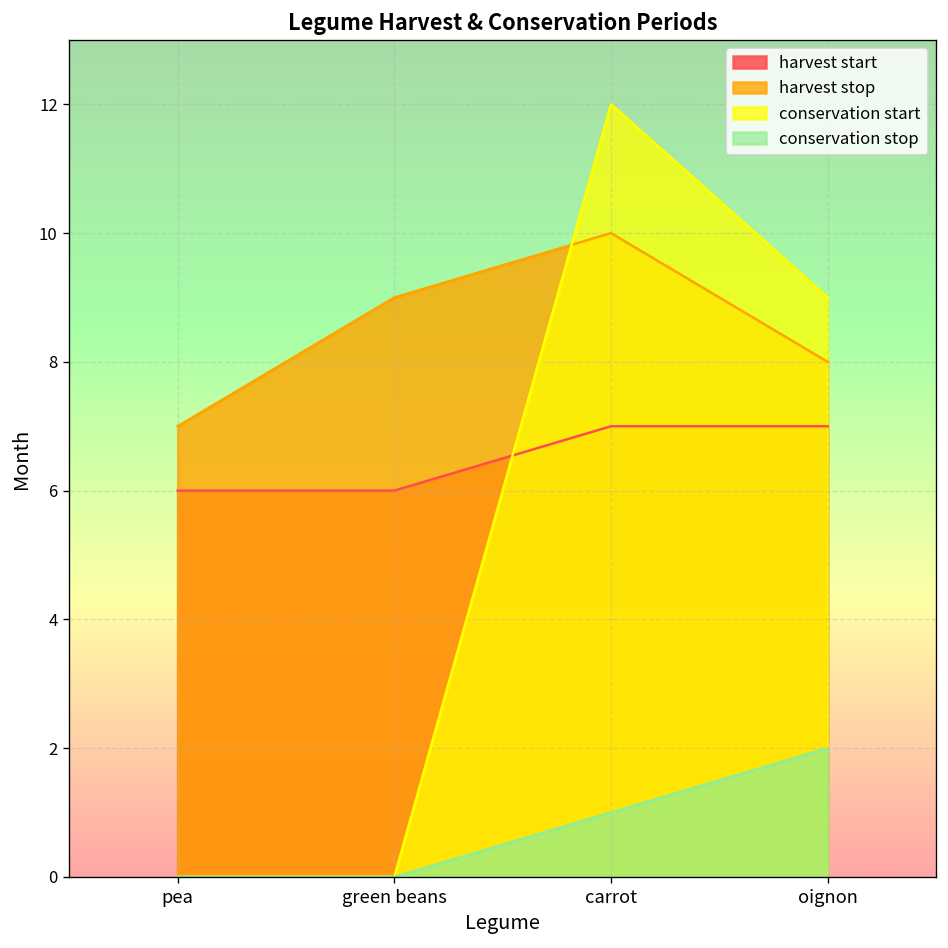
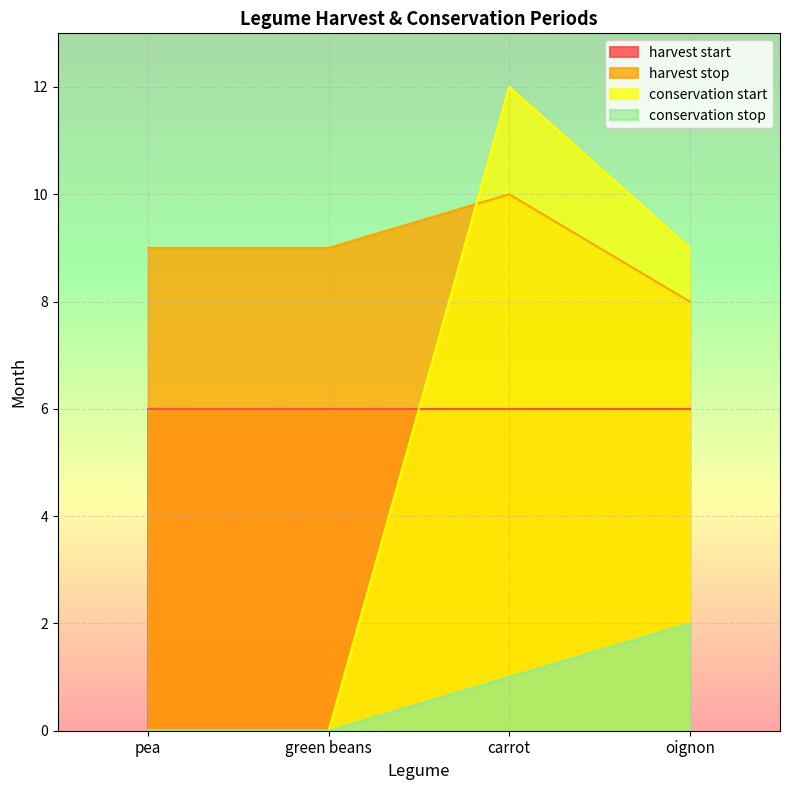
  {
    "harvest start": {
      "pea": 6,
      "green beans": 6,
-     "carrot": 7,
-     "oignon": 7
+     "carrot": 6,
+     "oignon": 6
    },
    "harvest stop": {
-     "pea": 7,
+     "pea": 9,
      "green beans": 9,
      "carrot": 10,
      "oignon": 8
    },
    "conservation start": {
      "carrot": 12,
      "oignon": 9
    },
    "conservation stop": {
      "carrot": 1,
      "oignon": 2
    }
  }
